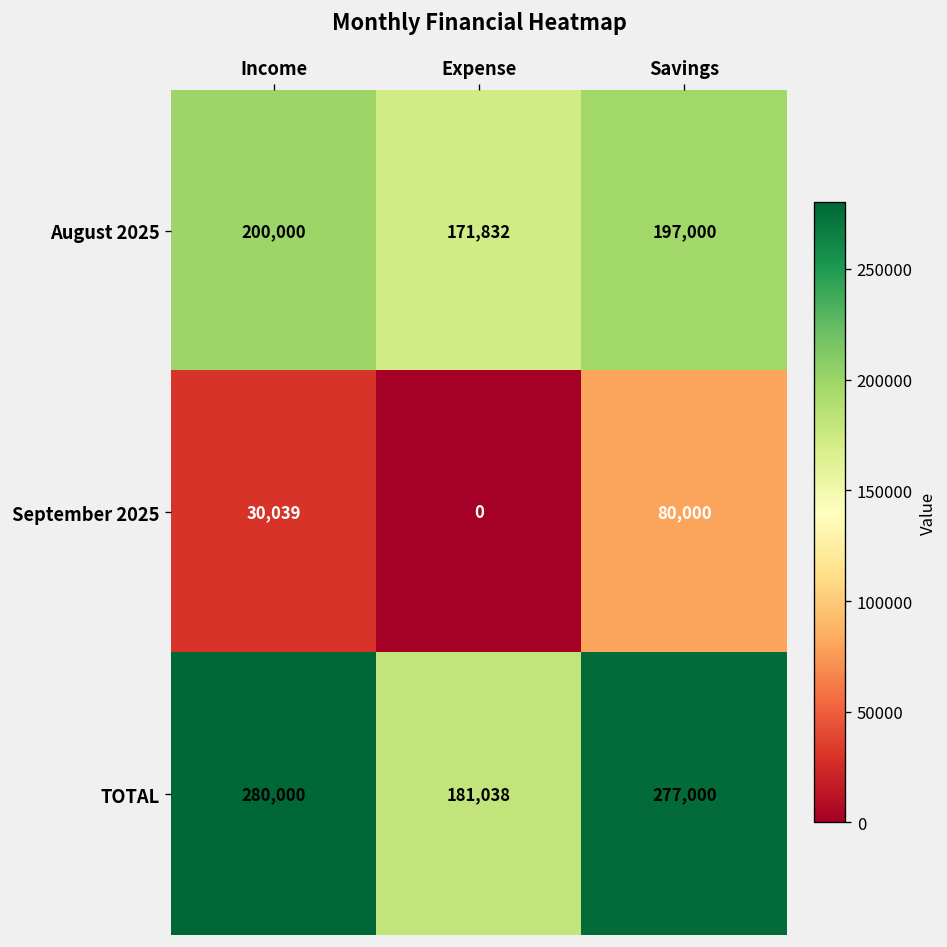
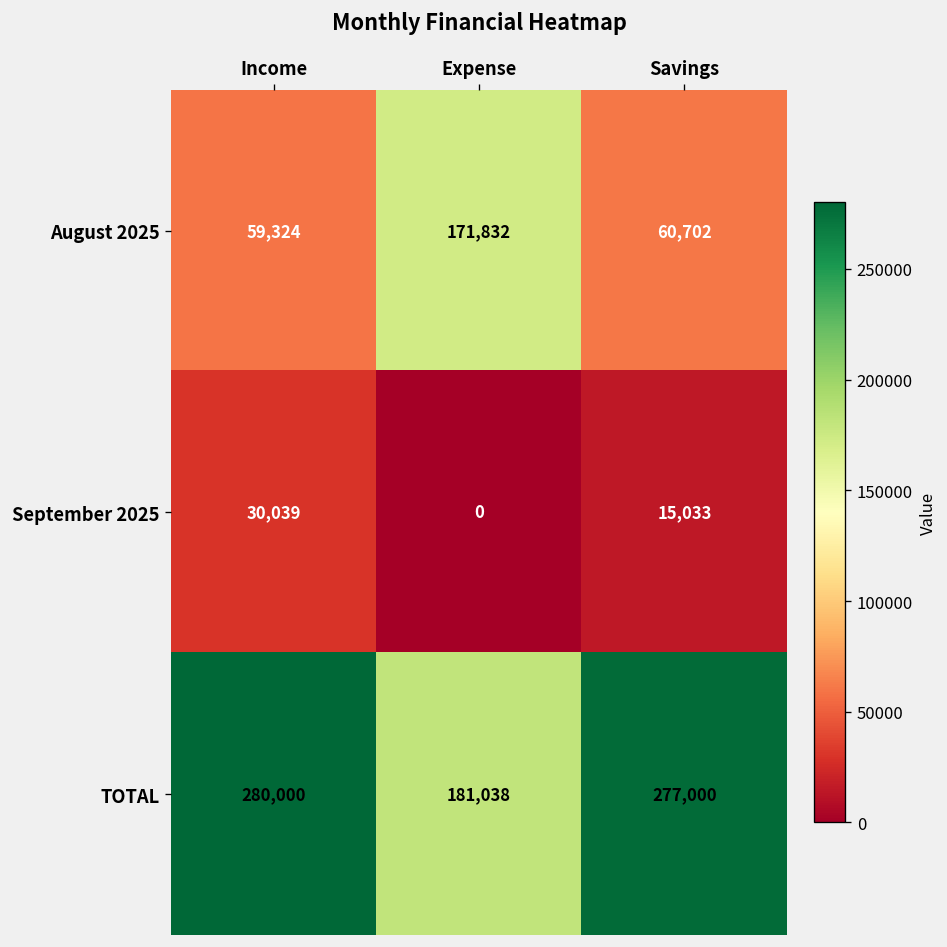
  {
    "August 2025": {
-     "Income": "200,000",
+     "Income": "59,324",
      "Expense": "171,832",
-     "Savings": "197,000"
+     "Savings": "60,702"
    },
    "September 2025": {
      "Income": "30,039",
      "Expense": "0",
-     "Savings": "80,000"
+     "Savings": "15,033"
    },
    "TOTAL": {
      "Income": "280,000",
      "Expense": "181,038",
      "Savings": "277,000"
    }
  }
